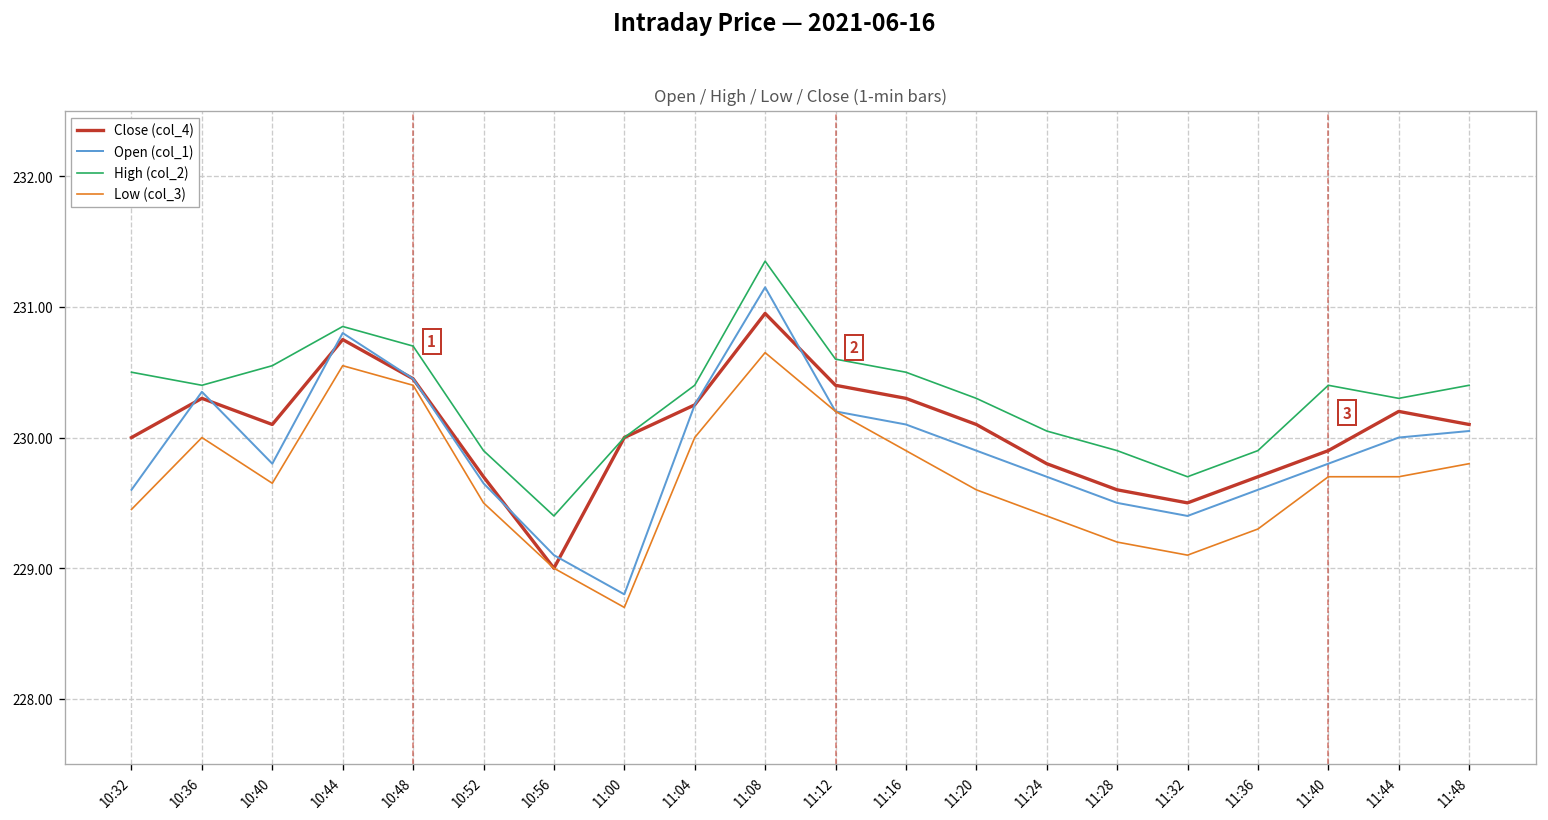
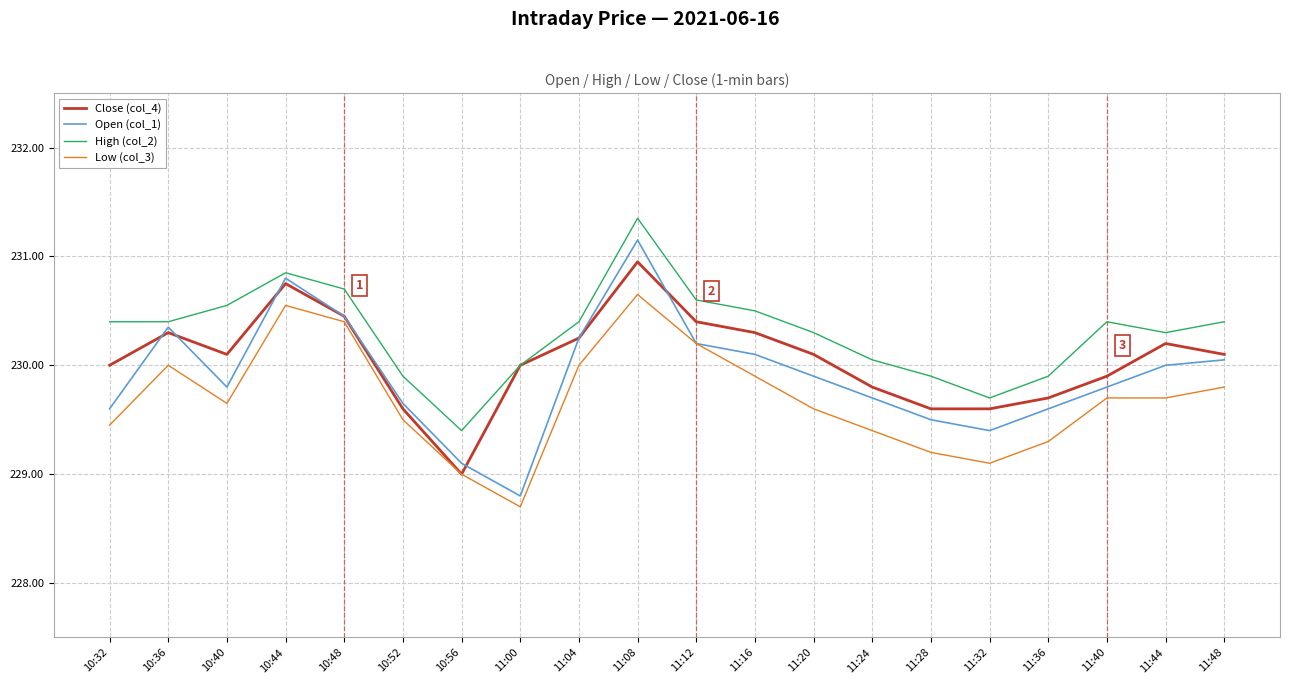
  {
    "Close (col_4)": {
      "10:32": 230.0,
      "10:36": 230.3,
      "10:40": 230.1,
      "10:44": 230.75,
-     "10:52": 229.7,
+     "10:52": 229.6,
      "11:08": 230.95,
      "11:12": 230.4,
      "11:16": 230.3,
      "11:20": 230.1,
      "11:24": 229.8,
      "11:28": 229.6,
-     "11:32": 229.5,
+     "11:32": 229.6,
      "11:36": 229.7,
      "11:40": 229.9,
      "11:44": 230.2,
      "11:48": 230.1
    },
    "Open (col_1)": {
      "10:32": 229.6,
      "10:36": 230.35,
      "10:40": 229.8,
      "10:44": 230.8,
      "10:52": 229.65,
      "10:56": 229.1,
      "11:00": 228.8,
      "11:08": 231.15,
      "11:16": 230.1,
      "11:20": 229.9,
      "11:24": 229.7,
      "11:28": 229.5,
      "11:32": 229.4,
      "11:36": 229.6,
      "11:40": 229.8,
      "11:44": 230.0,
      "11:48": 230.05
    },
    "High (col_2)": {
-     "10:32": 230.5,
+     "10:32": 230.4,
      "10:36": 230.4,
      "10:40": 230.55,
      "10:44": 230.85,
      "10:52": 229.9,
      "10:56": 229.4,
      "11:04": 230.4,
      "11:08": 231.35,
      "11:16": 230.5,
      "11:20": 230.3,
      "11:24": 230.05,
      "11:28": 229.9,
      "11:32": 229.7,
      "11:36": 229.9,
      "11:44": 230.3,
      "11:48": 230.4
    },
    "Low (col_3)": {
      "10:32": 229.45,
      "10:36": 230.0,
      "10:40": 229.65,
      "10:44": 230.55,
      "10:48": 230.4,
      "10:52": 229.5,
      "11:00": 228.7,
      "11:04": 230.0,
      "11:08": 230.65,
      "11:16": 229.9,
      "11:20": 229.6,
      "11:24": 229.4,
      "11:28": 229.2,
      "11:32": 229.1,
      "11:36": 229.3,
      "11:40": 229.7,
      "11:44": 229.7,
      "11:48": 229.8
    }
  }
